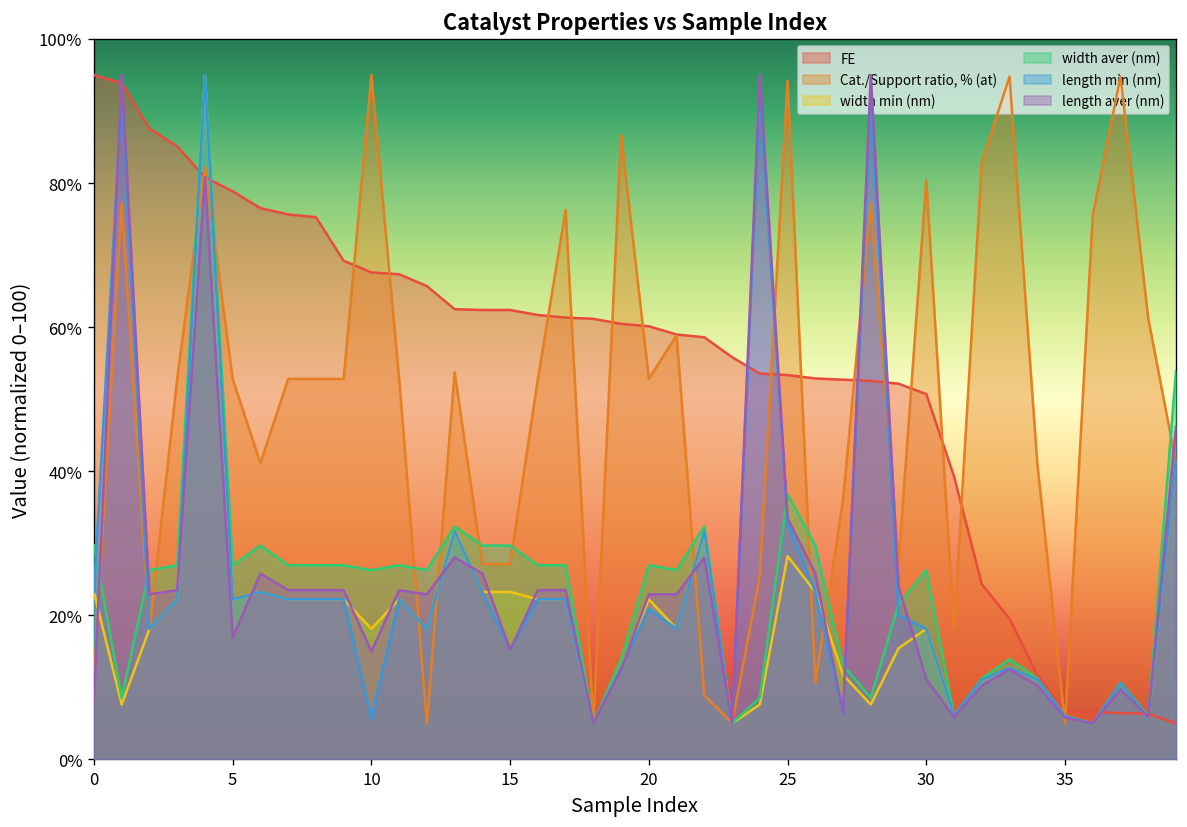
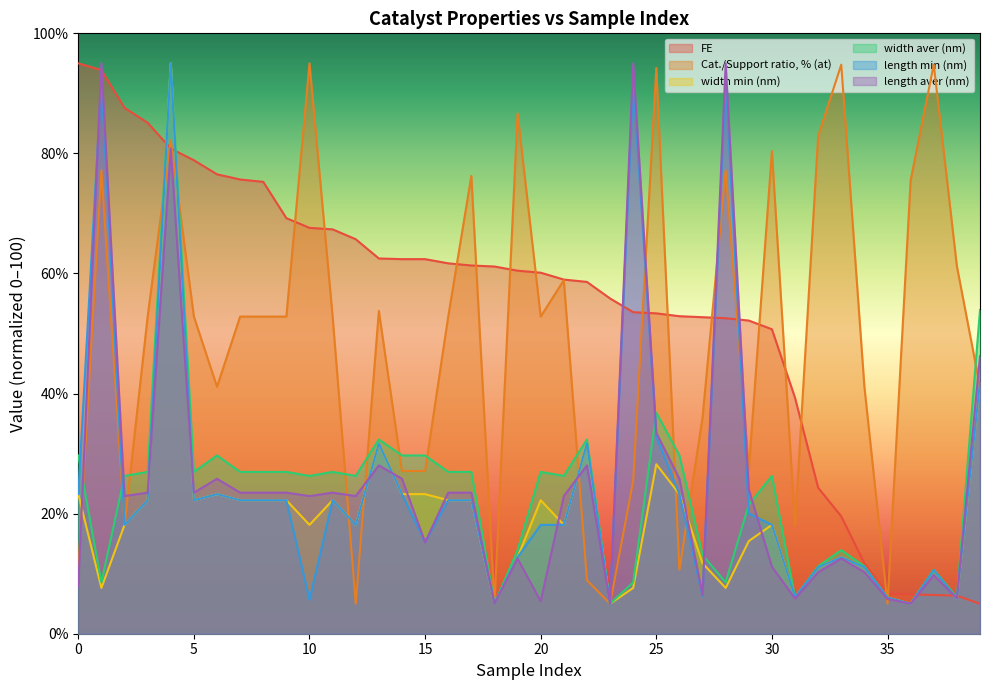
  {
    "width aver (nm)": {
      "0": "30%",
      "5": "27%",
      "10": "26%",
      "15": "30%",
      "20": "27%",
      "25": "37%",
      "30": "26%"
    },
    "length min (nm)": {
      "10": "6%",
-     "20": "21%",
+     "20": "18%",
      "25": "33%"
    },
    "length aver (nm)": {
      "0": "8%",
-     "5": "17%",
-     "10": "15%",
-     "20": "23%",
+     "5": "23%",
+     "10": "23%",
+     "20": "5%",
      "25": "33%",
      "30": "11%"
    }
  }
